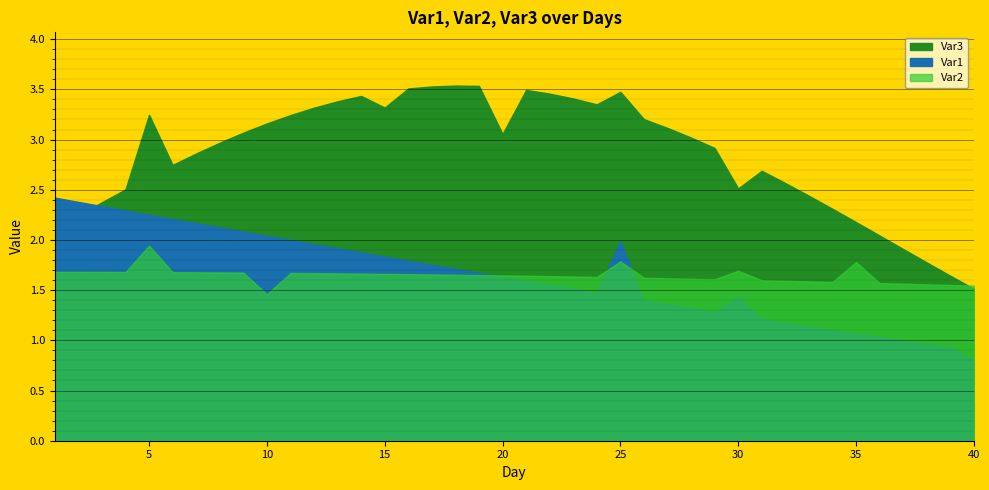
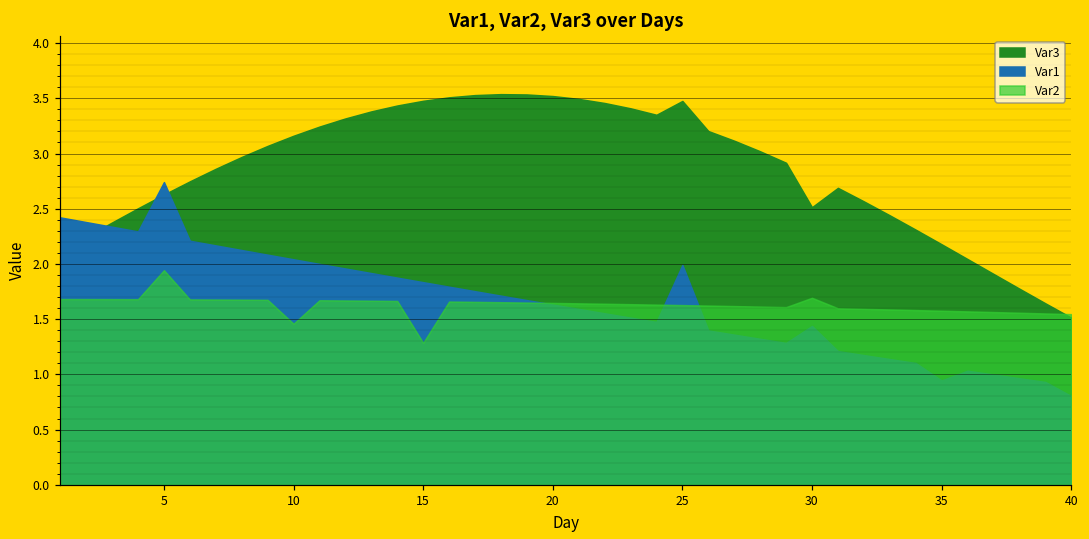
  {
    "Var3": {
-     "5": 3.25,
+     "5": 2.63,
      "10": 3.16,
-     "15": 3.32,
-     "20": 3.06,
+     "15": 3.48,
+     "20": 3.52,
      "25": 3.48,
      "30": 2.51,
      "35": 2.18,
      "40": 1.51
    },
    "Var1": {
-     "5": 2.25,
+     "5": 2.74,
      "10": 2.04,
      "15": 1.83,
      "25": 1.99,
      "30": 1.44,
-     "35": 1.07,
+     "35": 0.94,
      "40": 0.80
    },
    "Var2": {
      "5": 1.94,
      "10": 1.46,
-     "15": 1.66,
-     "25": 1.79,
+     "15": 1.29,
+     "25": 1.63,
      "30": 1.69,
-     "35": 1.78,
+     "35": 1.58,
      "40": 1.55
    }
  }
